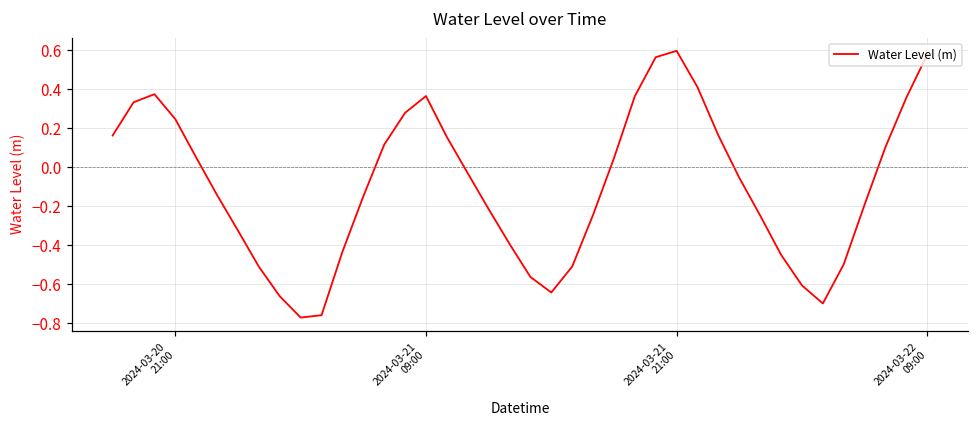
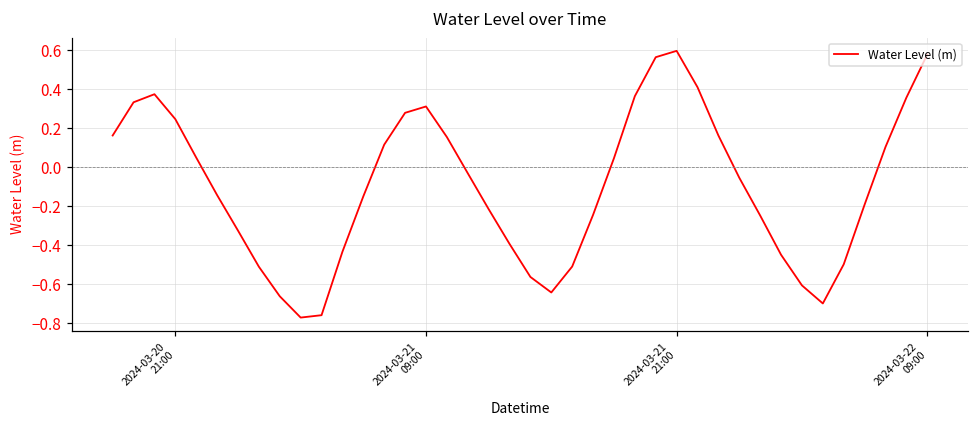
  {
    "2024-03-20 21:00": 0.25,
-   "2024-03-21 09:00": 0.36,
+   "2024-03-21 09:00": 0.31,
    "2024-03-21 21:00": 0.60
  }
